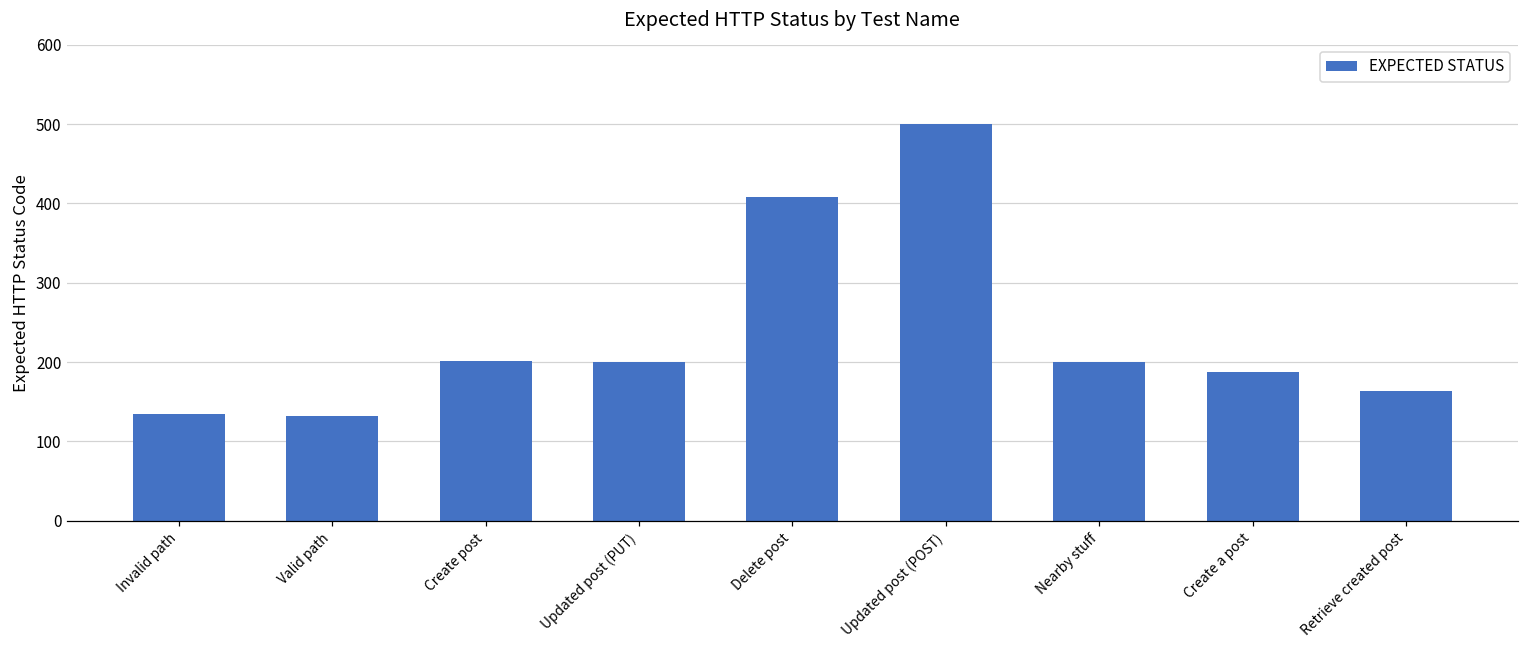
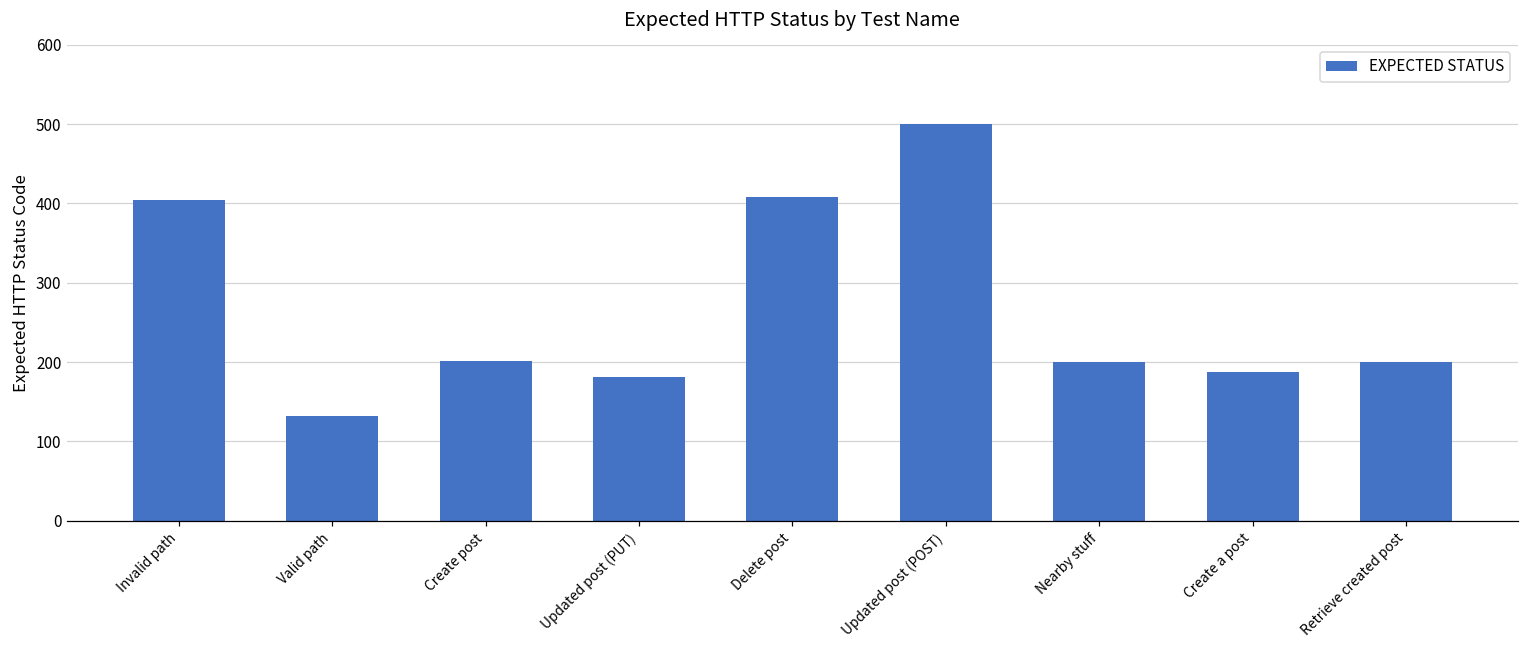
  {
-   "Invalid path": 140,
+   "Invalid path": 400,
    "Valid path": 130,
    "Create post": 200,
-   "Updated post (PUT)": 200,
+   "Updated post (PUT)": 180,
    "Delete post": 410,
    "Updated post (POST)": 500,
    "Nearby stuff": 200,
    "Create a post": 190,
-   "Retrieve created post": 160
+   "Retrieve created post": 200
  }
